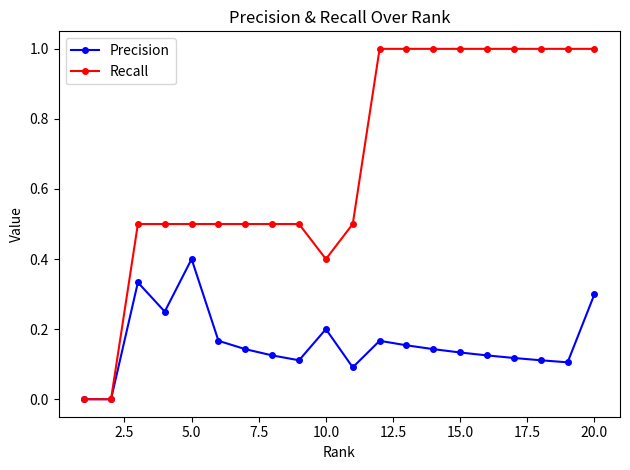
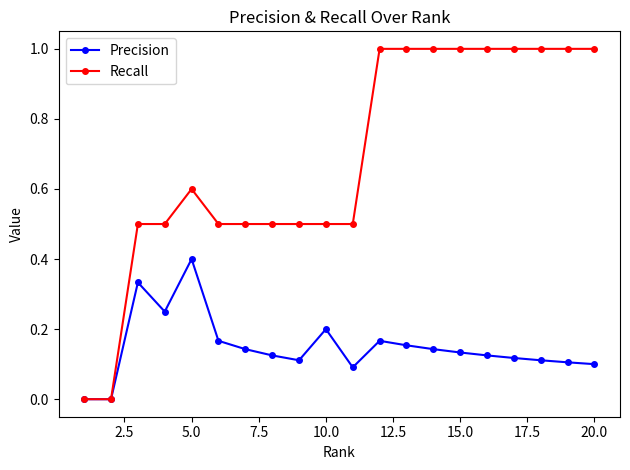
  {
    "Precision": {
      "5.0": 0.4,
      "10.0": 0.2,
      "15.0": 0.13,
-     "20.0": 0.3
+     "20.0": 0.1
    },
    "Recall": {
-     "5.0": 0.5,
-     "10.0": 0.4,
+     "5.0": 0.6,
+     "10.0": 0.5,
      "15.0": 1.0,
      "20.0": 1.0
    }
  }
